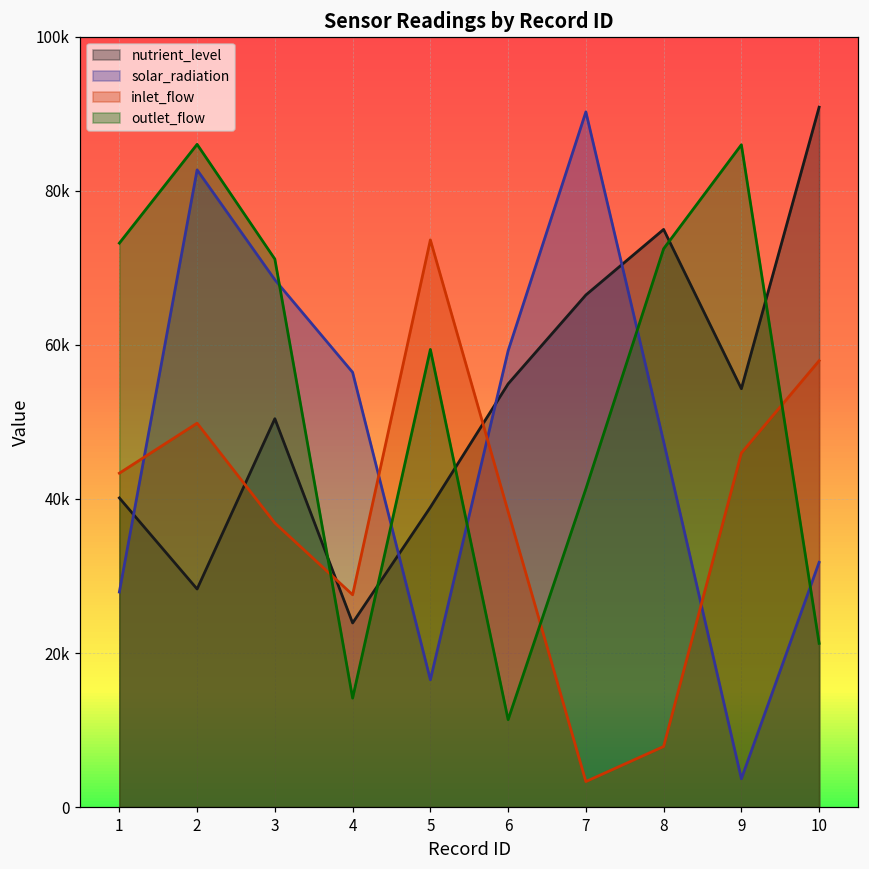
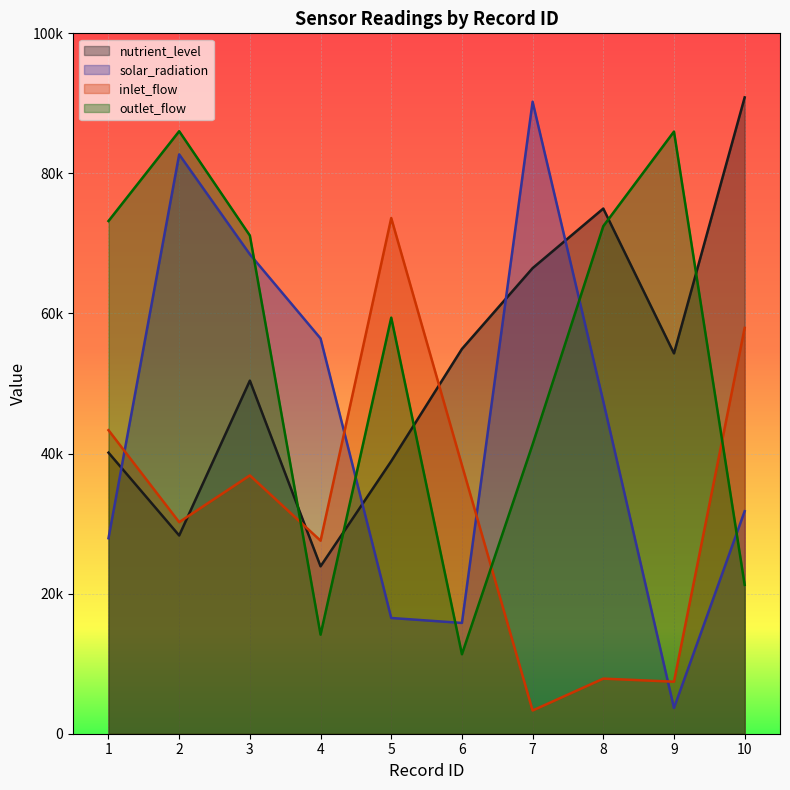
  {
    "solar_radiation": {
      "1": 28000,
      "2": 83000,
      "3": 68000,
      "4": 56000,
      "5": 17000,
-     "6": 59000,
+     "6": 16000,
      "7": 90000,
      "8": 47000,
      "9": 4000,
      "10": 32000
    },
    "inlet_flow": {
      "1": 43000,
-     "2": 50000,
+     "2": 30000,
      "3": 37000,
      "4": 28000,
      "5": 74000,
      "6": 38000,
      "7": 3000,
      "8": 8000,
-     "9": 46000,
+     "9": 7000,
      "10": 58000
    }
  }
